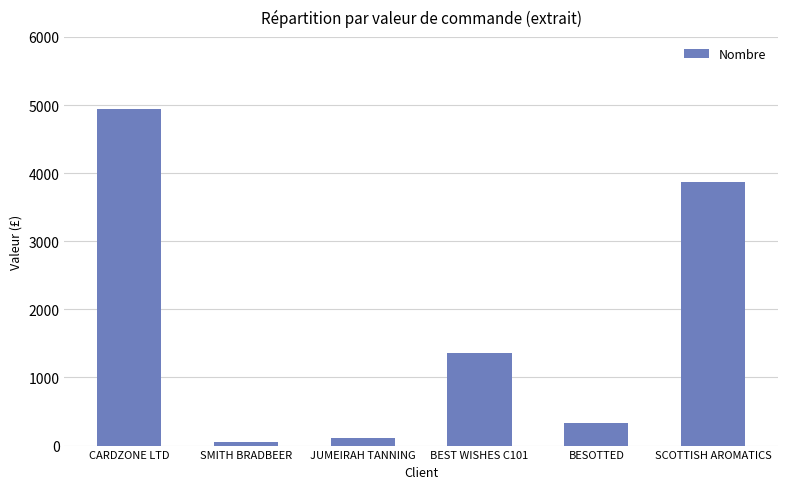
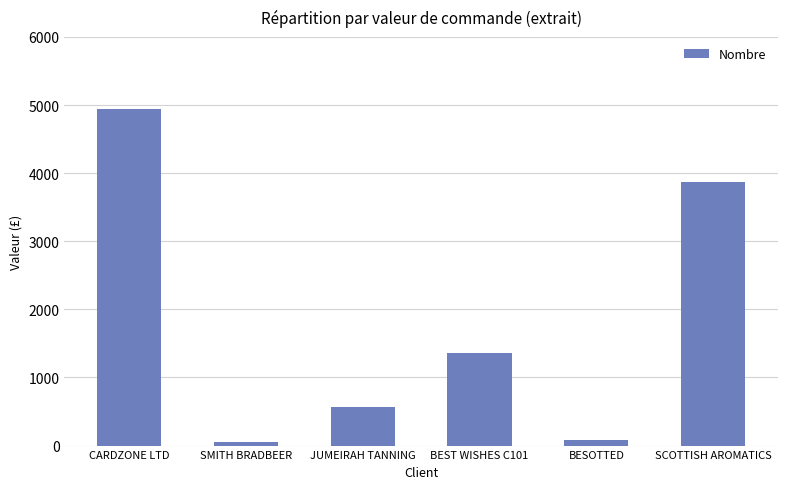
  {
    "CARDZONE LTD": 4900,
    "SMITH BRADBEER": 100,
-   "JUMEIRAH TANNING": 100,
+   "JUMEIRAH TANNING": 600,
    "BEST WISHES C101": 1400,
-   "BESOTTED": 300,
+   "BESOTTED": 100,
    "SCOTTISH AROMATICS": 3900
  }
